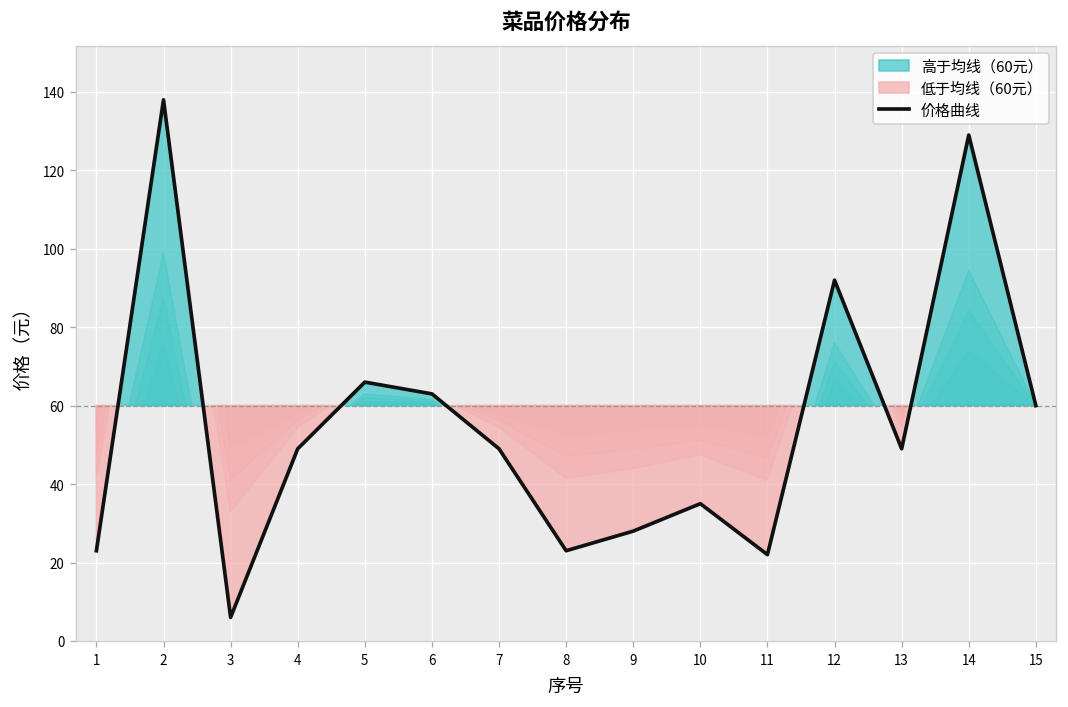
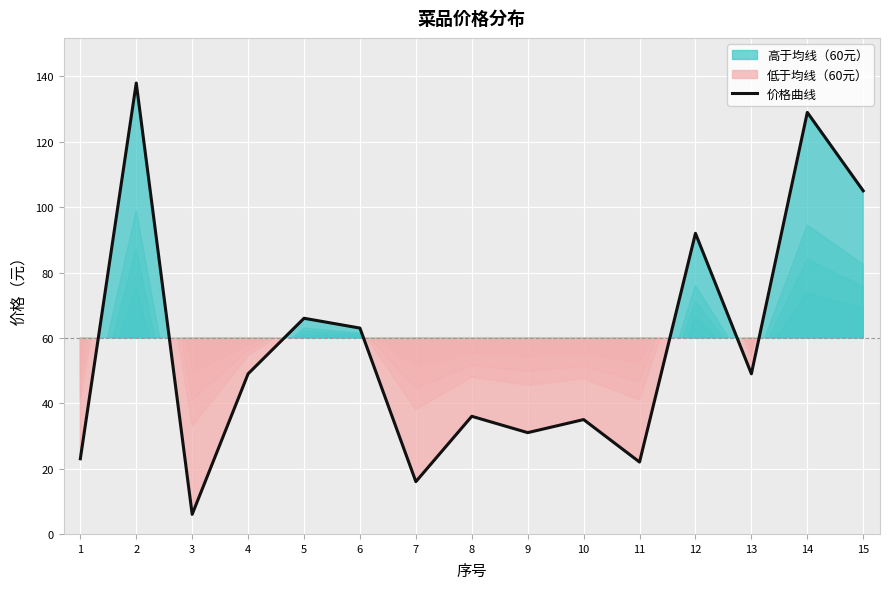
  {
    "1": 23,
    "2": 138,
    "3": 6,
    "4": 49,
    "5": 66,
    "6": 63,
-   "7": 49,
-   "8": 23,
-   "9": 28,
+   "7": 16,
+   "8": 36,
+   "9": 31,
    "10": 35,
    "11": 22,
    "12": 92,
    "13": 49,
    "14": 129,
-   "15": 60
+   "15": 105
  }
